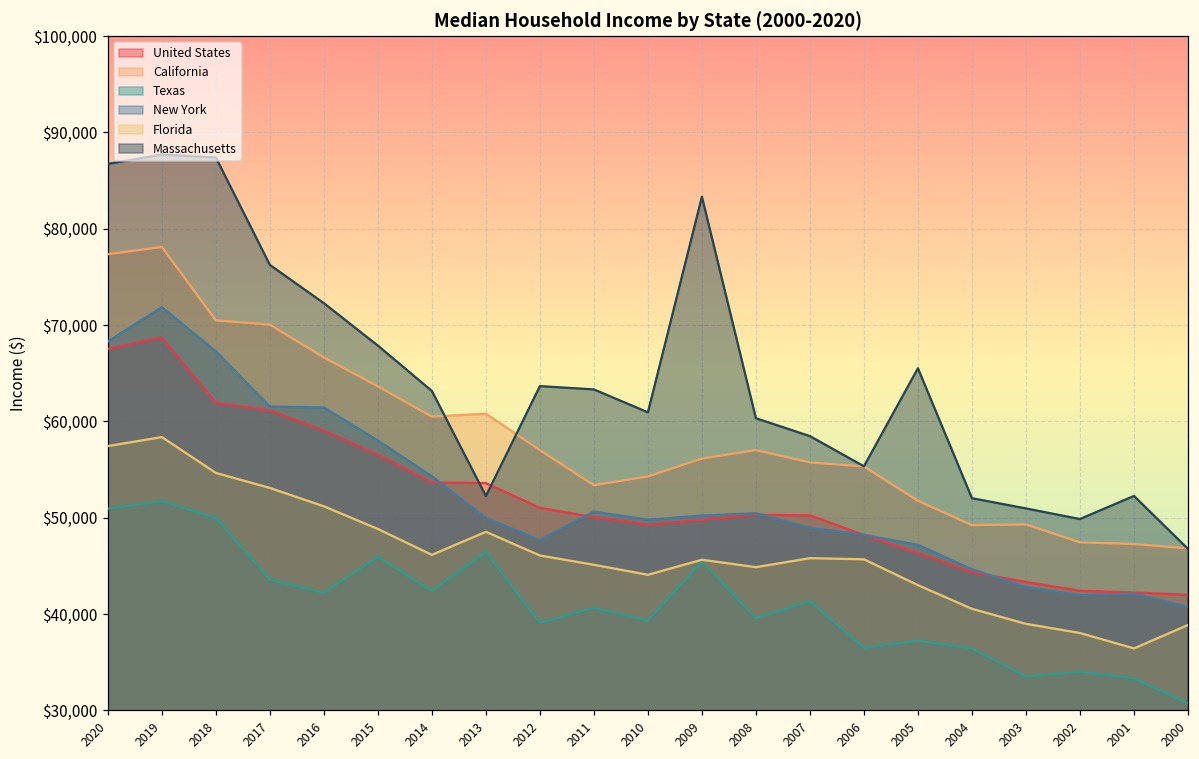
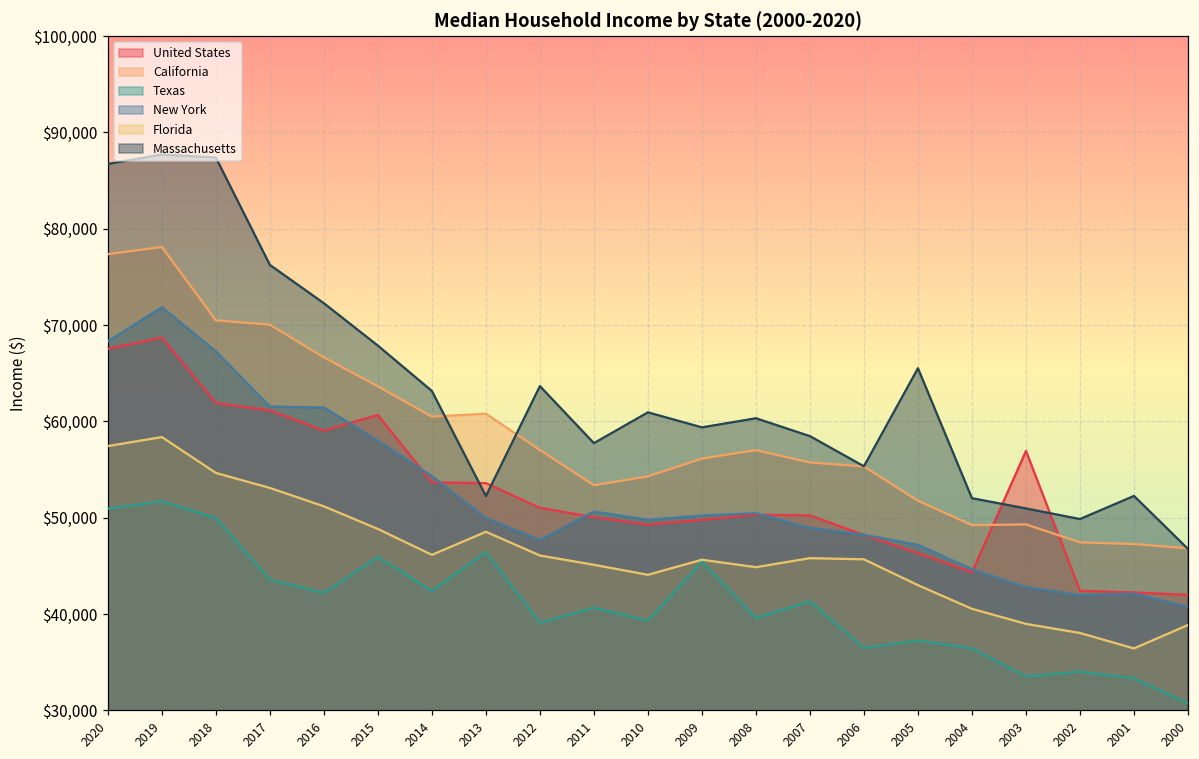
  {
    "United States": {
      "2020": "$68,000",
      "2019": "$69,000",
      "2018": "$62,000",
      "2017": "$61,000",
      "2016": "$59,000",
-     "2015": "$57,000",
+     "2015": "$61,000",
      "2014": "$54,000",
      "2013": "$54,000",
      "2012": "$51,000",
      "2011": "$50,000",
      "2010": "$49,000",
      "2009": "$50,000",
      "2007": "$50,000",
      "2005": "$46,000",
      "2004": "$44,000",
-     "2003": "$43,000",
+     "2003": "$57,000",
      "2002": "$42,000",
      "2000": "$42,000"
    },
    "Massachusetts": {
      "2020": "$87,000",
      "2019": "$88,000",
      "2018": "$87,000",
      "2017": "$76,000",
      "2016": "$72,000",
      "2015": "$68,000",
      "2014": "$63,000",
      "2013": "$52,000",
      "2012": "$64,000",
-     "2011": "$63,000",
+     "2011": "$58,000",
      "2010": "$61,000",
-     "2009": "$83,000",
+     "2009": "$59,000",
      "2008": "$60,000",
      "2007": "$58,000",
      "2005": "$66,000",
      "2004": "$52,000",
      "2003": "$51,000",
      "2002": "$50,000",
      "2001": "$52,000"
    }
  }
